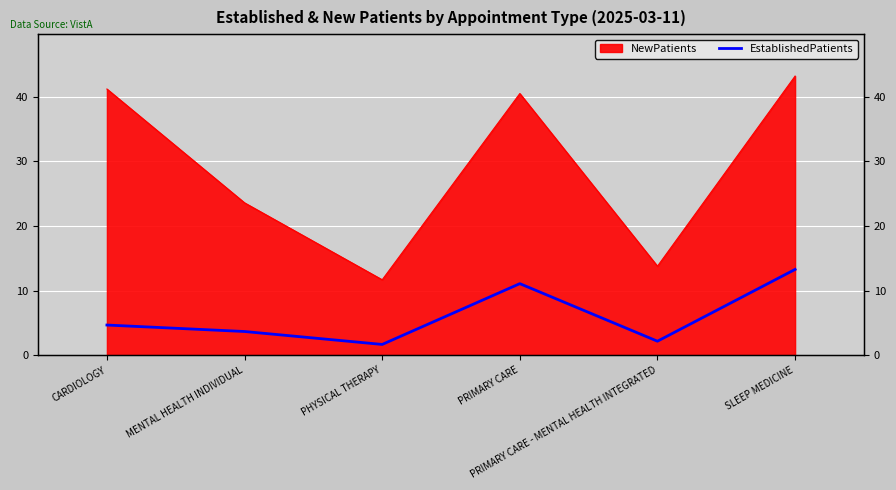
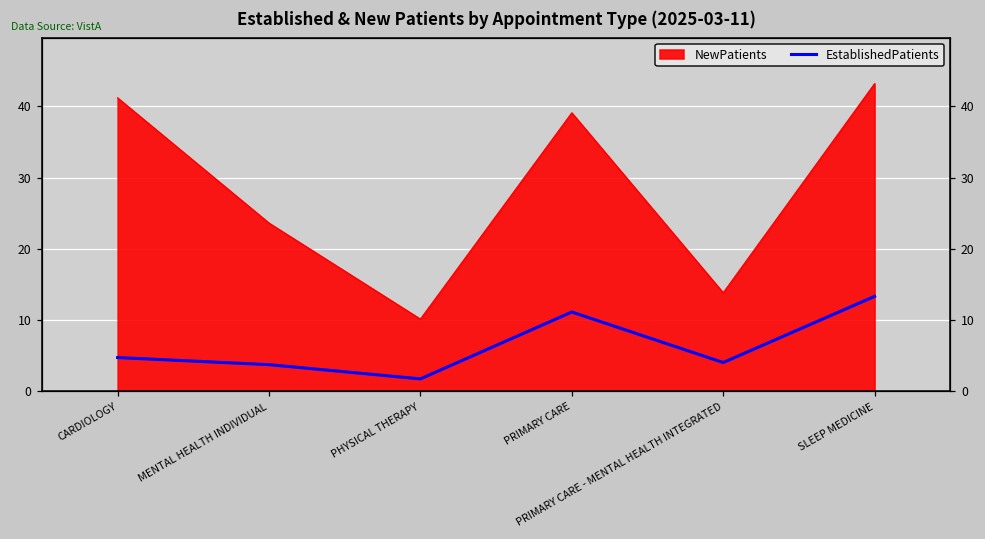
  {
    "NewPatients": {
      "CARDIOLOGY": 41,
      "MENTAL HEALTH INDIVIDUAL": 24,
-     "PHYSICAL THERAPY": 12,
-     "PRIMARY CARE": 41,
+     "PHYSICAL THERAPY": 10,
+     "PRIMARY CARE": 39,
      "PRIMARY CARE - MENTAL HEALTH INTEGRATED": 14,
      "SLEEP MEDICINE": 43
    },
    "EstablishedPatients": {
      "CARDIOLOGY": 5,
      "MENTAL HEALTH INDIVIDUAL": 4,
      "PHYSICAL THERAPY": 2,
      "PRIMARY CARE": 11,
-     "PRIMARY CARE - MENTAL HEALTH INTEGRATED": 2,
+     "PRIMARY CARE - MENTAL HEALTH INTEGRATED": 4,
      "SLEEP MEDICINE": 13
    }
  }
